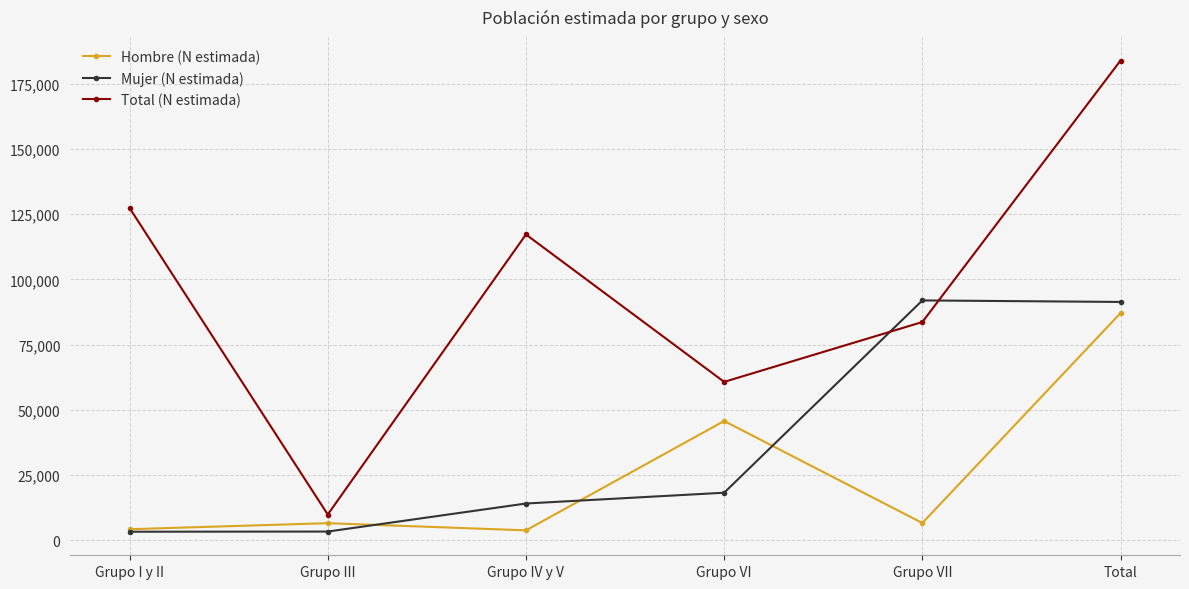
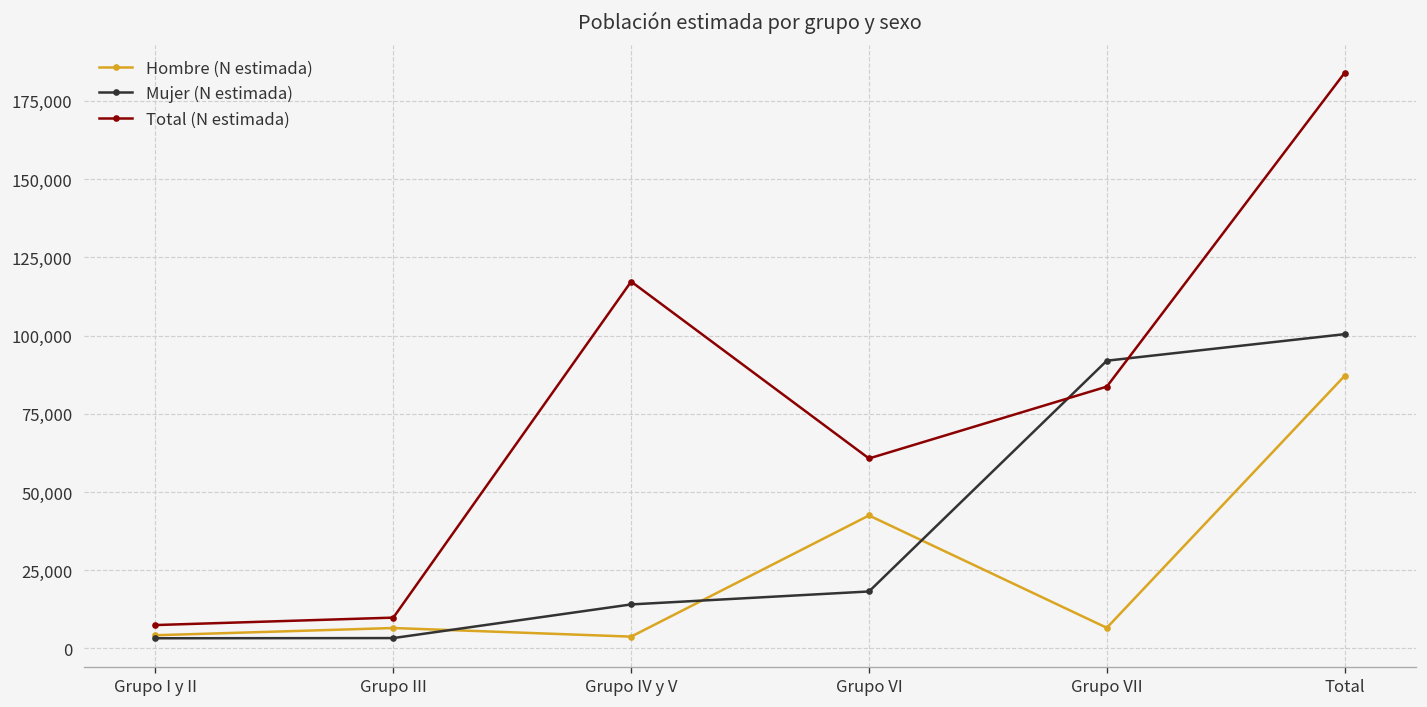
  {
    "Hombre (N estimada)": {
      "Grupo III": "7,000",
      "Grupo IV y V": "4,000",
-     "Grupo VI": "46,000",
+     "Grupo VI": "43,000",
      "Grupo VII": "7,000",
      "Total": "87,000"
    },
    "Mujer (N estimada)": {
      "Grupo III": "3,000",
      "Grupo IV y V": "14,000",
      "Grupo VI": "18,000",
      "Grupo VII": "92,000",
-     "Total": "91,000"
+     "Total": "100,000"
    },
    "Total (N estimada)": {
-     "Grupo I y II": "127,000",
+     "Grupo I y II": "7,000",
      "Grupo III": "10,000",
      "Grupo IV y V": "117,000",
      "Grupo VI": "61,000",
      "Grupo VII": "84,000",
      "Total": "184,000"
    }
  }
